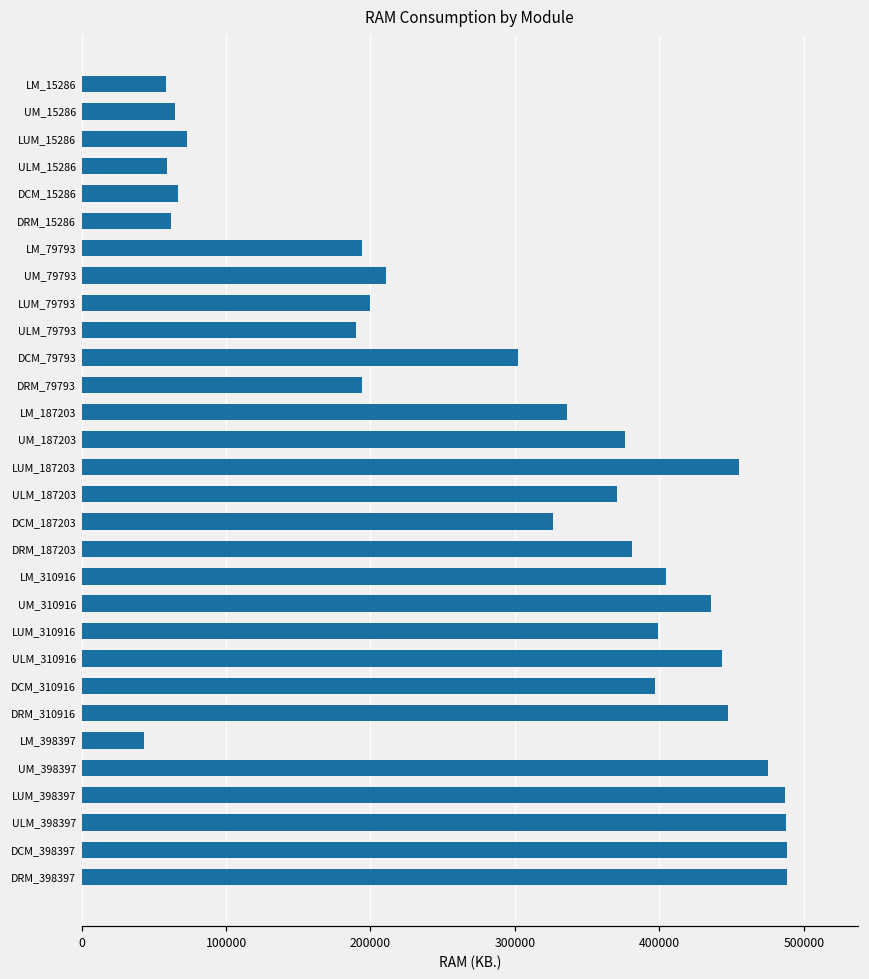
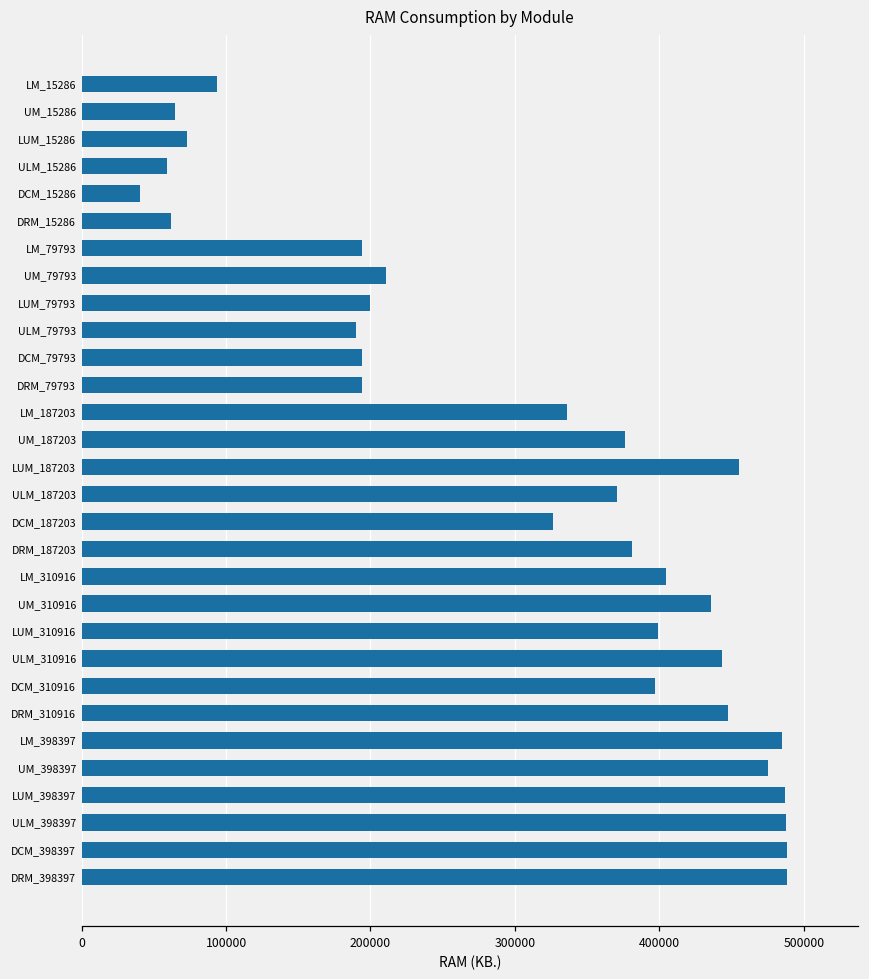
  {
-   "LM_15286": 58000,
+   "LM_15286": 94000,
    "UM_15286": 64000,
    "LUM_15286": 73000,
    "ULM_15286": 59000,
-   "DCM_15286": 67000,
+   "DCM_15286": 41000,
    "DRM_15286": 62000,
    "LM_79793": 194000,
    "UM_79793": 211000,
    "LUM_79793": 200000,
    "ULM_79793": 190000,
-   "DCM_79793": 302000,
+   "DCM_79793": 194000,
    "DRM_79793": 194000,
    "LM_187203": 336000,
    "UM_187203": 376000,
    "LUM_187203": 455000,
    "ULM_187203": 371000,
    "DCM_187203": 326000,
    "DRM_187203": 381000,
    "LM_310916": 404000,
    "UM_310916": 436000,
    "LUM_310916": 399000,
    "ULM_310916": 443000,
    "DCM_310916": 397000,
    "DRM_310916": 447000,
-   "LM_398397": 43000,
+   "LM_398397": 485000,
    "UM_398397": 475000,
    "LUM_398397": 487000,
    "ULM_398397": 488000,
    "DCM_398397": 488000,
    "DRM_398397": 489000
  }
